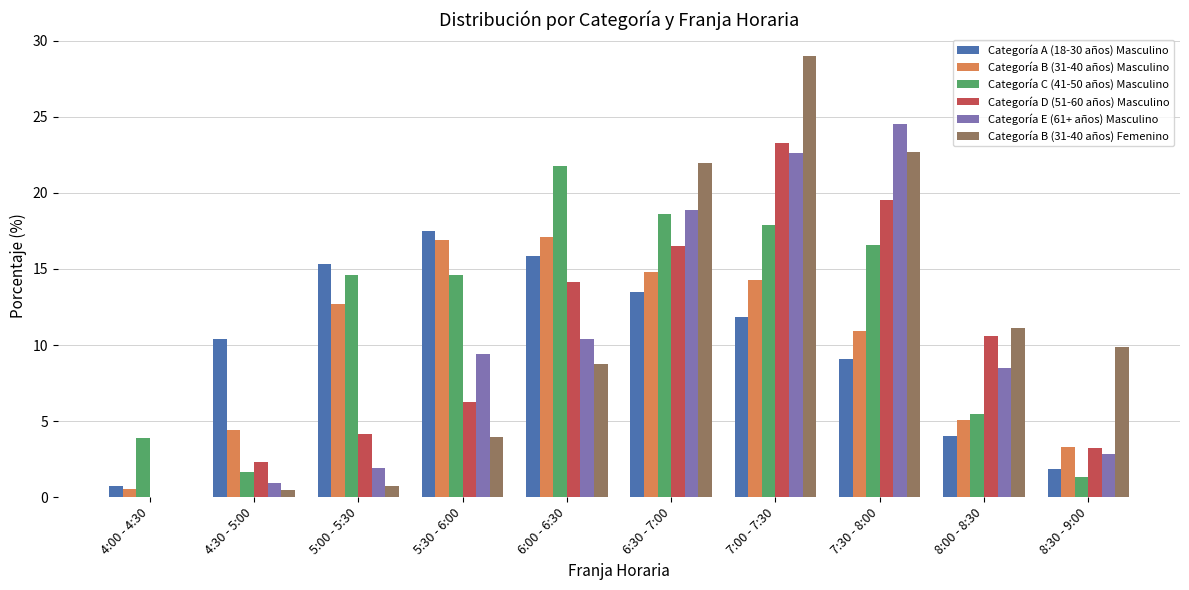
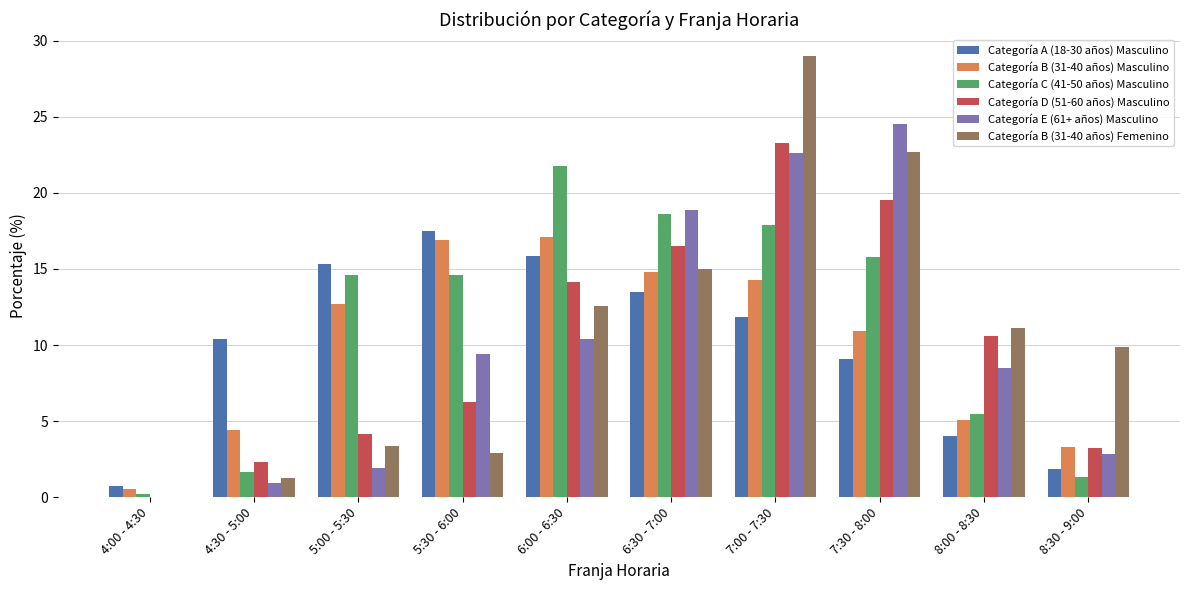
  {
    "Categoría C (41-50 años) Masculino": {
-     "4:00 - 4:30": 3.9,
+     "4:00 - 4:30": 0.2,
      "4:30 - 5:00": 1.7,
      "5:00 - 5:30": 14.6,
      "5:30 - 6:00": 14.6,
      "6:00 - 6:30": 21.8,
      "6:30 - 7:00": 18.6,
      "7:00 - 7:30": 17.9,
-     "7:30 - 8:00": 16.5,
+     "7:30 - 8:00": 15.8,
      "8:00 - 8:30": 5.4,
      "8:30 - 9:00": 1.3
    },
    "Categoría B (31-40 años) Femenino": {
      "4:00 - 4:30": 0.0,
-     "4:30 - 5:00": 0.5,
-     "5:00 - 5:30": 0.7,
-     "5:30 - 6:00": 4.0,
-     "6:00 - 6:30": 8.8,
-     "6:30 - 7:00": 21.9,
+     "4:30 - 5:00": 1.3,
+     "5:00 - 5:30": 3.4,
+     "5:30 - 6:00": 2.9,
+     "6:00 - 6:30": 12.6,
+     "6:30 - 7:00": 15.0,
      "7:00 - 7:30": 29.0,
      "7:30 - 8:00": 22.7,
      "8:00 - 8:30": 11.1,
      "8:30 - 9:00": 9.9
    }
  }
